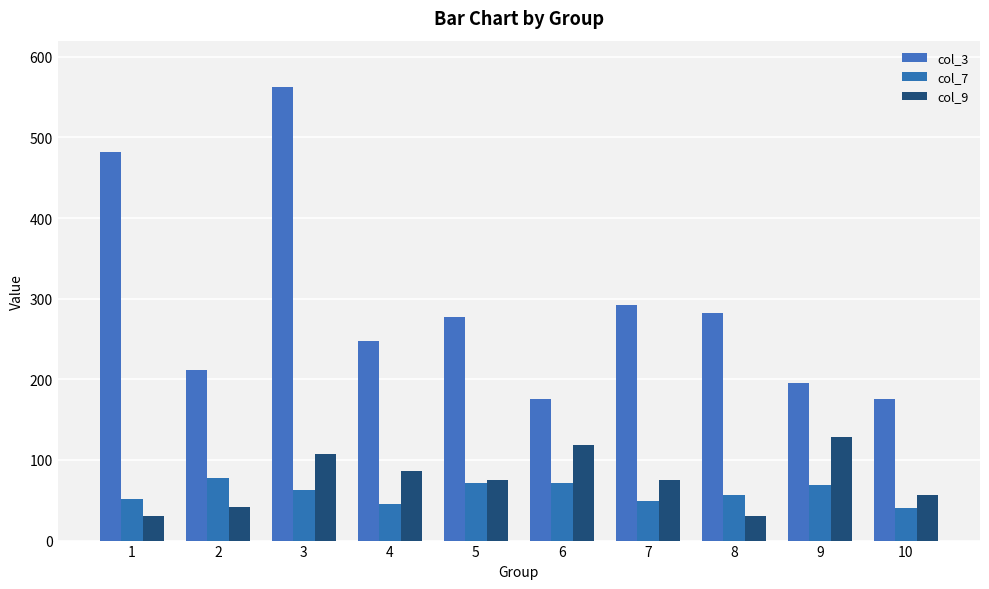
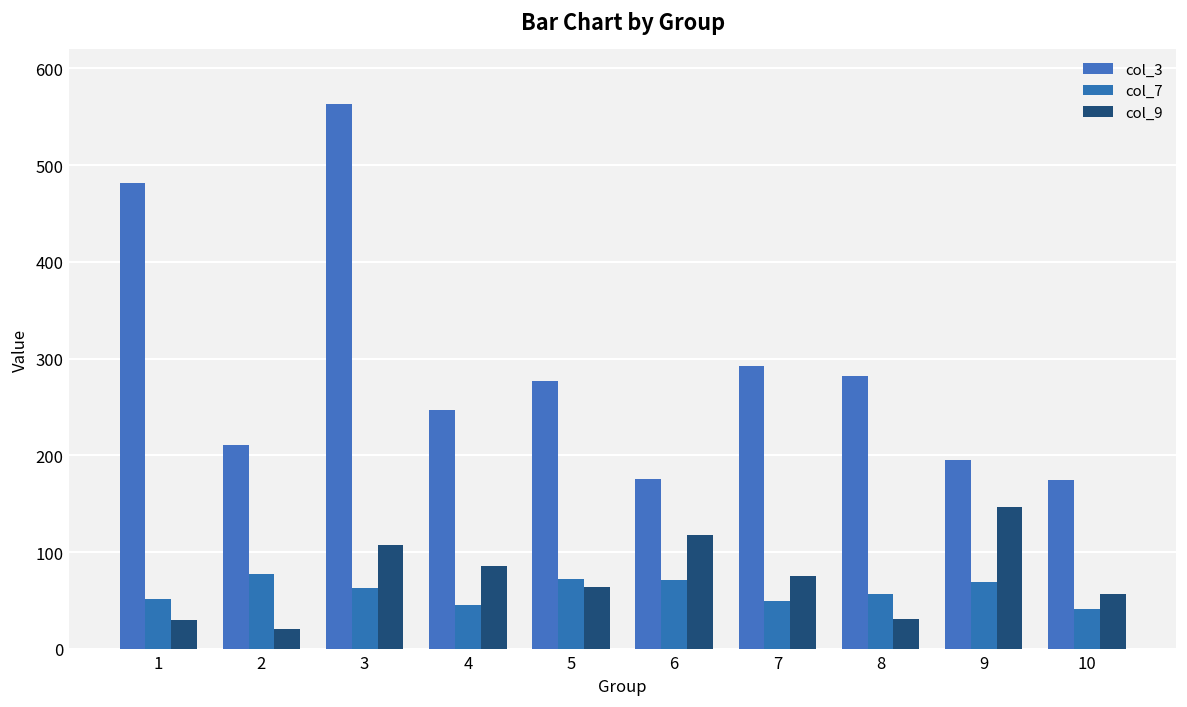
  {
    "col_9": {
      "1": 30,
-     "2": 40,
+     "2": 20,
      "3": 110,
      "4": 90,
-     "5": 80,
+     "5": 60,
      "6": 120,
      "7": 80,
      "8": 30,
-     "9": 130,
+     "9": 150,
      "10": 60
    }
  }
